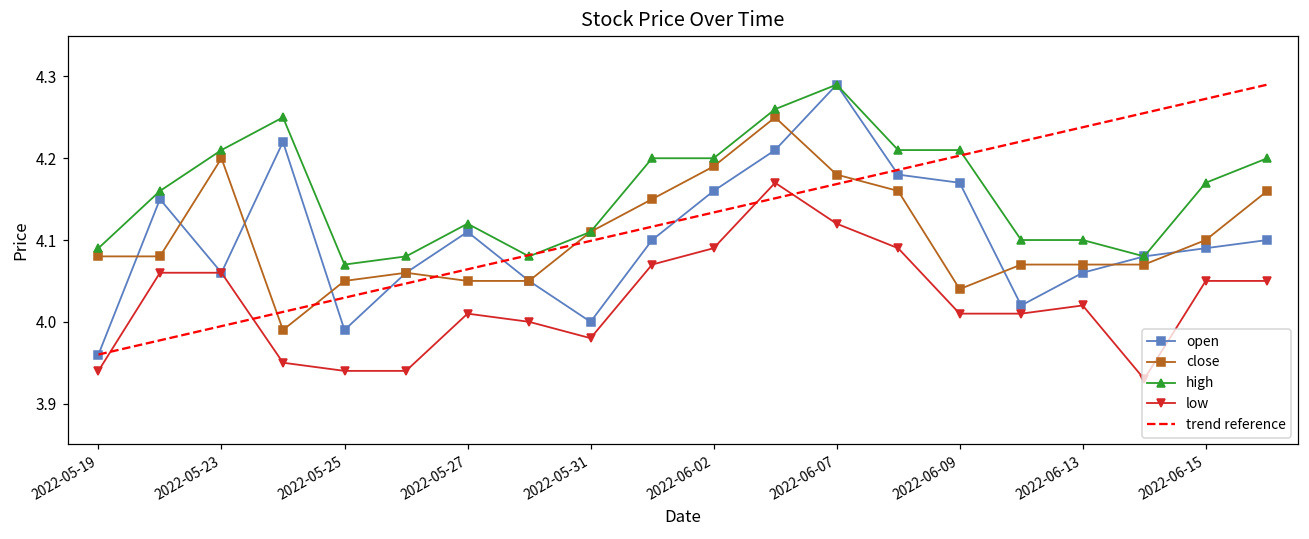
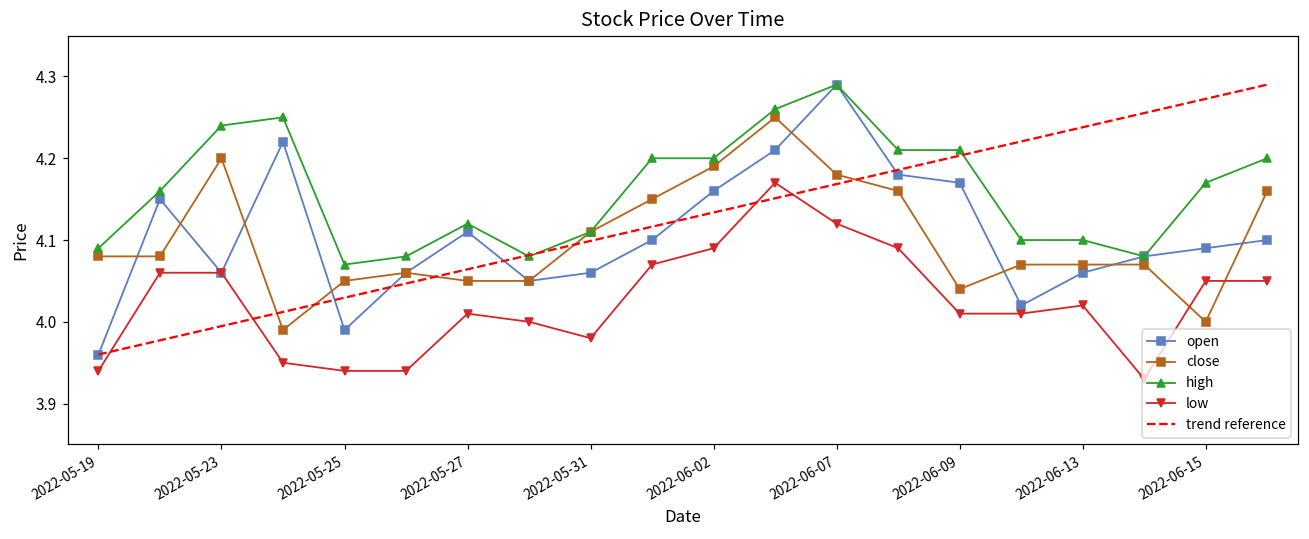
  {
    "open": {
      "2022-05-25": 3.99,
      "2022-05-27": 4.11,
-     "2022-05-31": 4.00,
+     "2022-05-31": 4.06,
      "2022-06-02": 4.16,
      "2022-06-09": 4.17,
      "2022-06-13": 4.06,
      "2022-06-15": 4.09
    },
    "close": {
      "2022-05-19": 4.08,
      "2022-05-23": 4.2,
      "2022-05-25": 4.05,
      "2022-05-27": 4.05,
      "2022-06-02": 4.19,
      "2022-06-07": 4.18,
      "2022-06-09": 4.04,
      "2022-06-13": 4.07,
-     "2022-06-15": 4.1
+     "2022-06-15": 4.0
    },
    "high": {
      "2022-05-19": 4.09,
-     "2022-05-23": 4.21,
+     "2022-05-23": 4.24,
      "2022-05-25": 4.07,
      "2022-05-27": 4.12,
      "2022-06-02": 4.20,
      "2022-06-09": 4.21,
      "2022-06-13": 4.10,
      "2022-06-15": 4.17
    },
    "low": {
      "2022-05-19": 3.94,
      "2022-05-25": 3.94,
      "2022-05-27": 4.01,
      "2022-05-31": 3.98,
      "2022-06-02": 4.09,
      "2022-06-07": 4.12,
      "2022-06-09": 4.01,
      "2022-06-13": 4.02,
      "2022-06-15": 4.05
    },
    "trend reference": {
      "2022-05-23": 3.99,
      "2022-05-25": 4.03,
      "2022-05-27": 4.06,
      "2022-05-31": 4.10,
      "2022-06-02": 4.13,
      "2022-06-07": 4.17,
      "2022-06-09": 4.20,
      "2022-06-13": 4.24,
      "2022-06-15": 4.27
    }
  }
